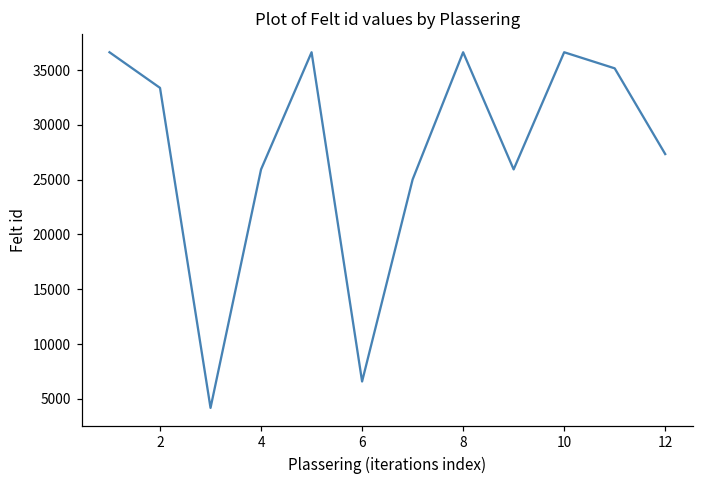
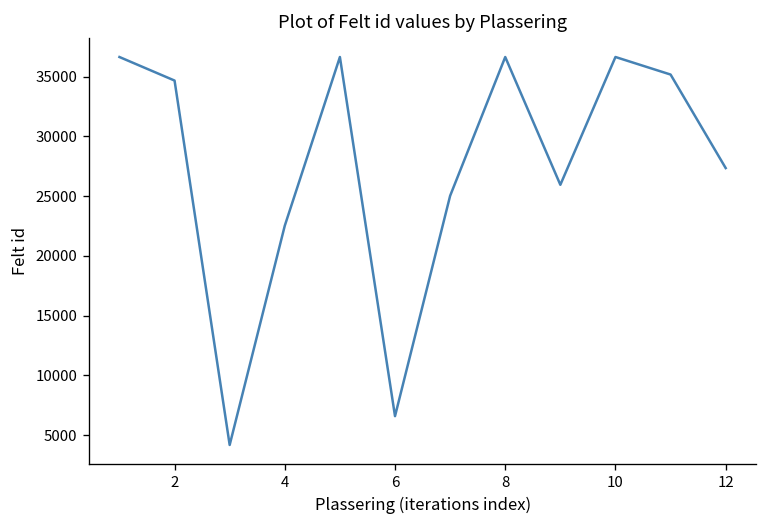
  {
-   "2": 33000,
-   "4": 26000,
+   "2": 35000,
+   "4": 23000,
    "6": 7000,
    "8": 37000,
    "10": 37000,
    "12": 27000
  }
